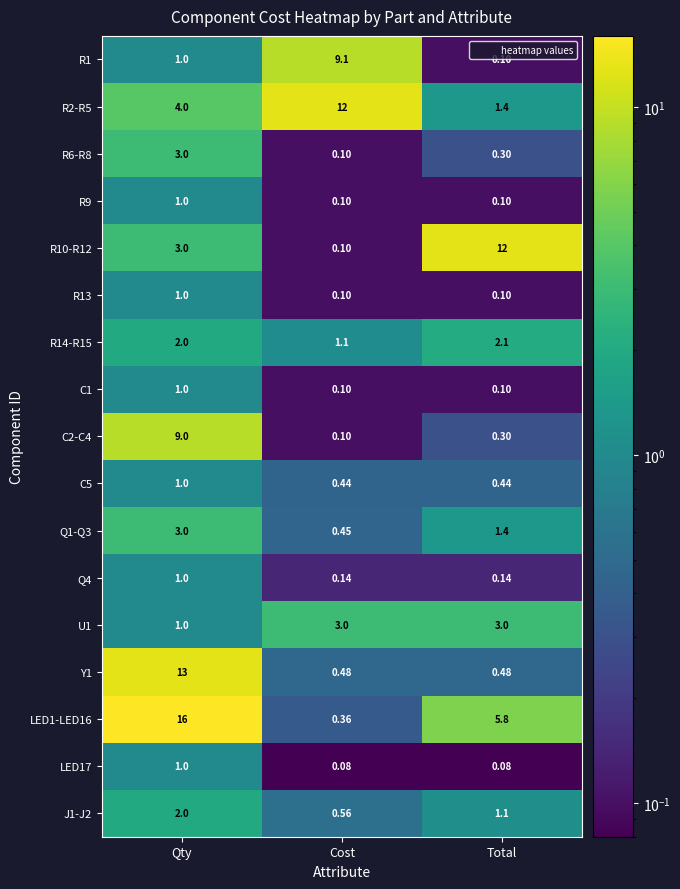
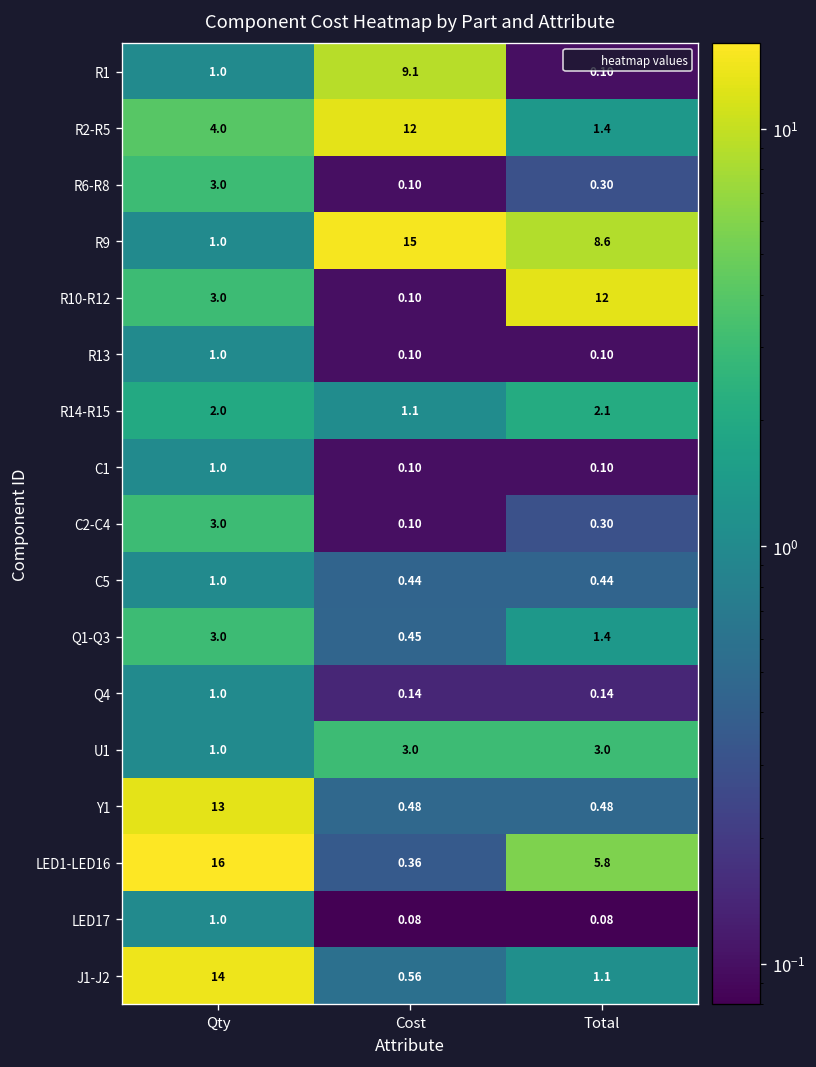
  {
    "R1": {
      "Qty": 1.0,
      "Cost": 9.1
    },
    "R2-R5": {
      "Qty": 4.0,
      "Cost": 12,
      "Total": 1.4
    },
    "R6-R8": {
      "Qty": 3.0,
      "Cost": 0.10,
      "Total": 0.30
    },
    "R9": {
      "Qty": 1.0,
-     "Cost": 0.10,
-     "Total": 0.10
+     "Cost": 15,
+     "Total": 8.6
    },
    "R10-R12": {
      "Qty": 3.0,
      "Cost": 0.10,
      "Total": 12
    },
    "R13": {
      "Qty": 1.0,
      "Cost": 0.10,
      "Total": 0.10
    },
    "R14-R15": {
      "Qty": 2.0,
      "Cost": 1.1,
      "Total": 2.1
    },
    "C1": {
      "Qty": 1.0,
      "Cost": 0.10,
      "Total": 0.10
    },
    "C2-C4": {
-     "Qty": 9.0,
+     "Qty": 3.0,
      "Cost": 0.10,
      "Total": 0.30
    },
    "C5": {
      "Qty": 1.0,
      "Cost": 0.44,
      "Total": 0.44
    },
    "Q1-Q3": {
      "Qty": 3.0,
      "Cost": 0.45,
      "Total": 1.4
    },
    "Q4": {
      "Qty": 1.0,
      "Cost": 0.14,
      "Total": 0.14
    },
    "U1": {
      "Qty": 1.0,
      "Cost": 3.0,
      "Total": 3.0
    },
    "Y1": {
      "Qty": 13,
      "Cost": 0.48,
      "Total": 0.48
    },
    "LED1-LED16": {
      "Qty": 16,
      "Cost": 0.36,
      "Total": 5.8
    },
    "LED17": {
      "Qty": 1.0,
      "Cost": 0.08,
      "Total": 0.08
    },
    "J1-J2": {
-     "Qty": 2.0,
+     "Qty": 14,
      "Cost": 0.56,
      "Total": 1.1
    }
  }
